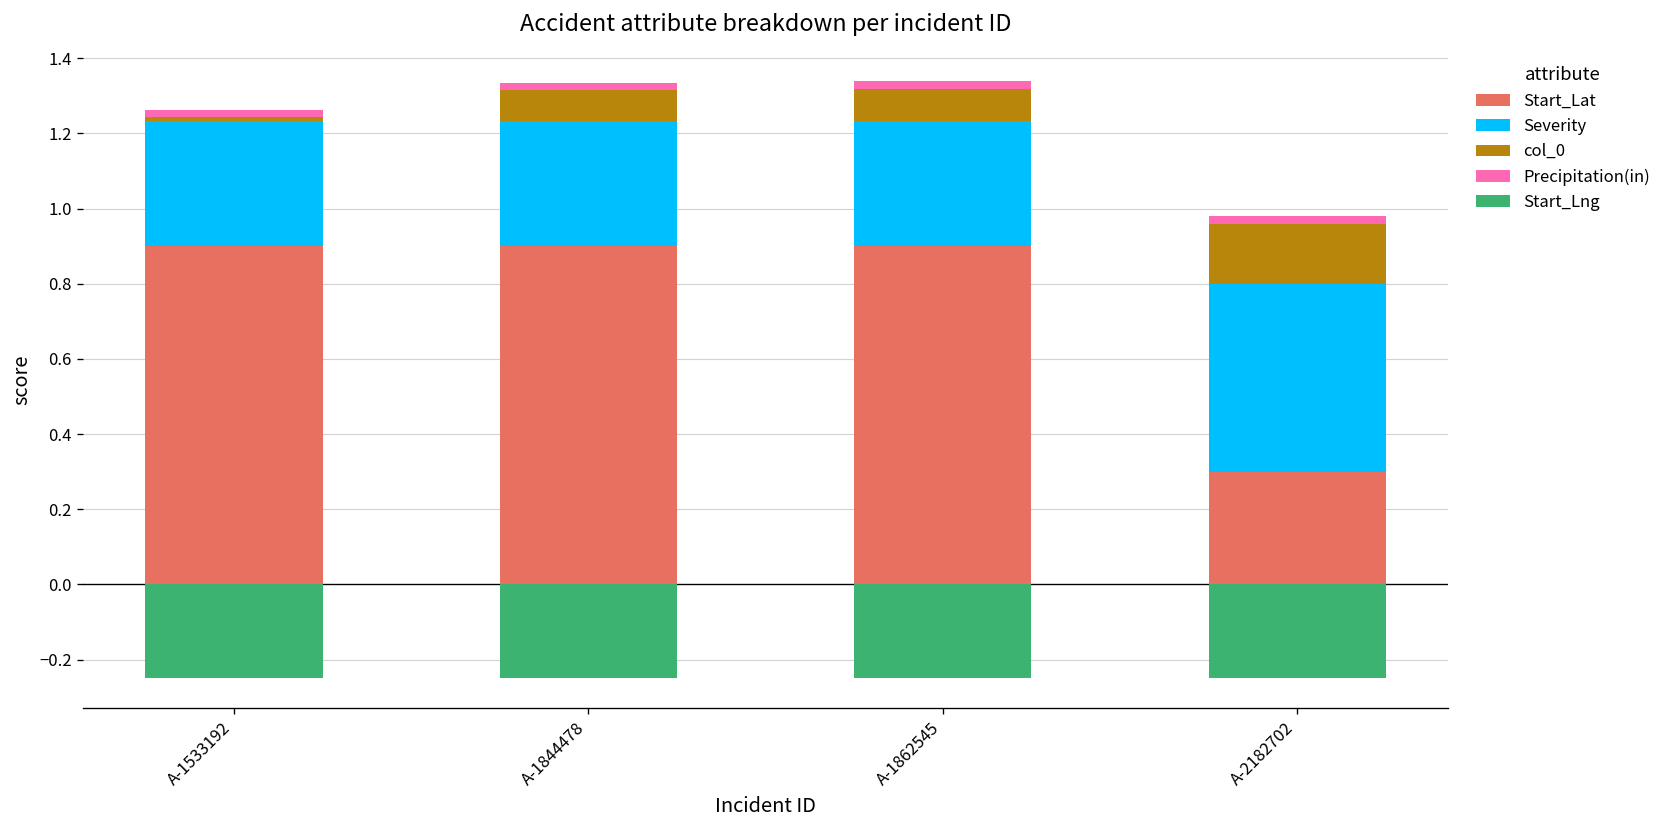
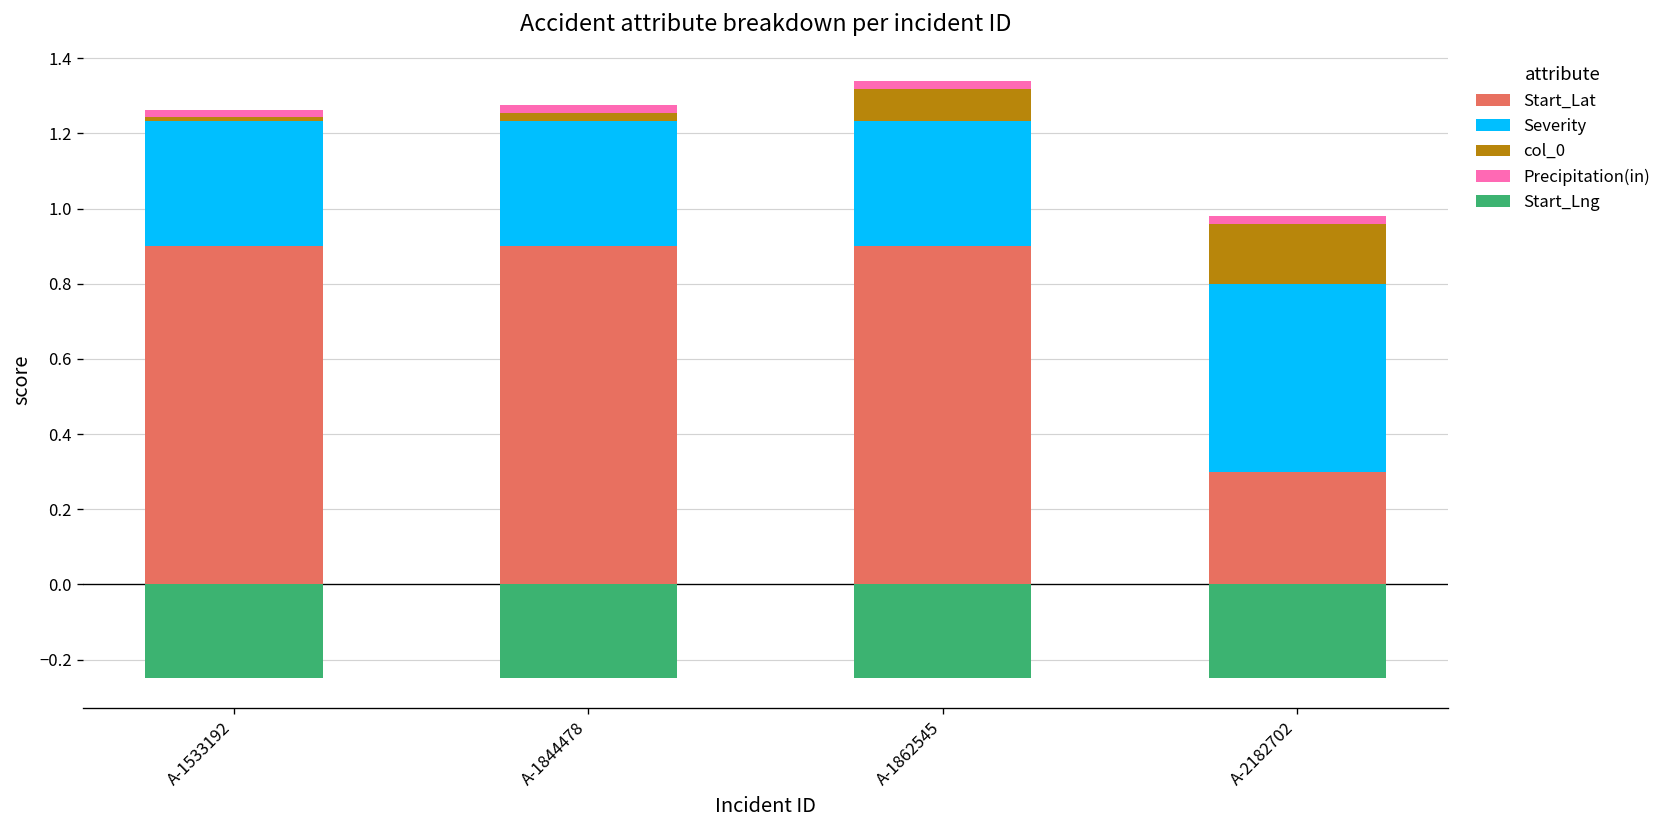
  {
    "Start_Lat": {
      "A-1533192": 0.90,
      "A-1844478": 0.90,
      "A-1862545": 0.90,
      "A-2182702": 0.30
    },
    "Severity": {
      "A-1533192": 0.33,
      "A-1844478": 0.33,
      "A-1862545": 0.33,
      "A-2182702": 0.50
    },
    "col_0": {
      "A-1533192": 0.01,
-     "A-1844478": 0.08,
+     "A-1844478": 0.02,
      "A-1862545": 0.09,
      "A-2182702": 0.16
    },
    "Precipitation(in)": {
      "A-1533192": 0.02,
      "A-1844478": 0.02,
      "A-1862545": 0.02,
      "A-2182702": 0.02
    },
    "Start_Lng": {
      "A-1533192": -0.25,
      "A-1844478": -0.25,
      "A-1862545": -0.25,
      "A-2182702": -0.25
    }
  }
